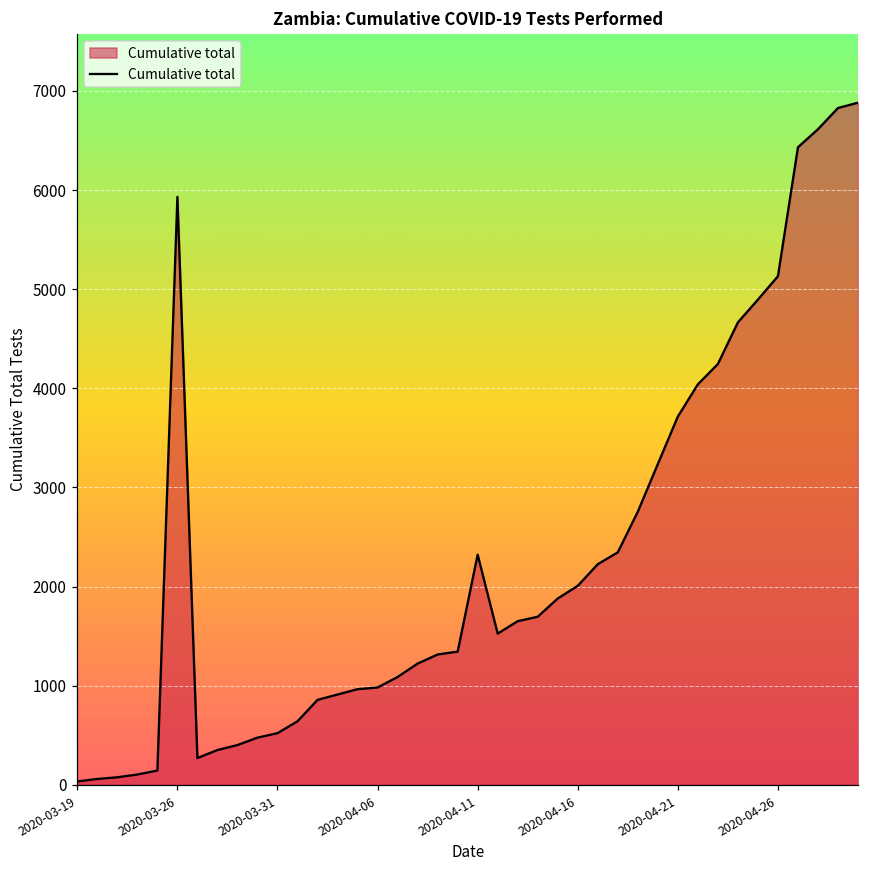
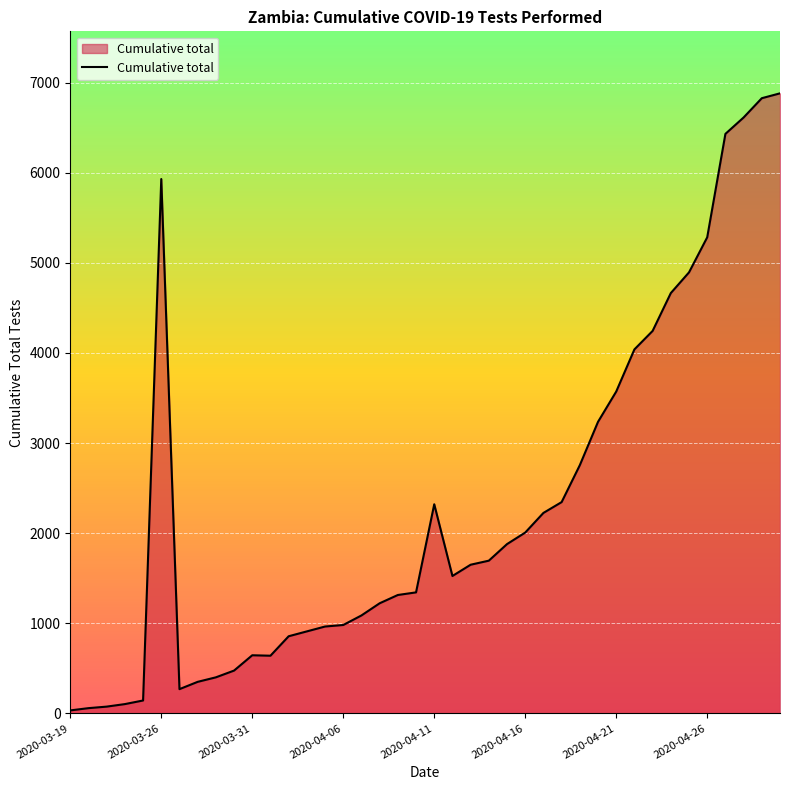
  {
    "2020-03-19": 0,
    "2020-03-26": 5900,
-   "2020-03-31": 500,
+   "2020-03-31": 600,
    "2020-04-06": 1000,
    "2020-04-11": 2300,
    "2020-04-16": 2000,
-   "2020-04-21": 3700,
-   "2020-04-26": 5100
+   "2020-04-21": 3600,
+   "2020-04-26": 5300
  }
